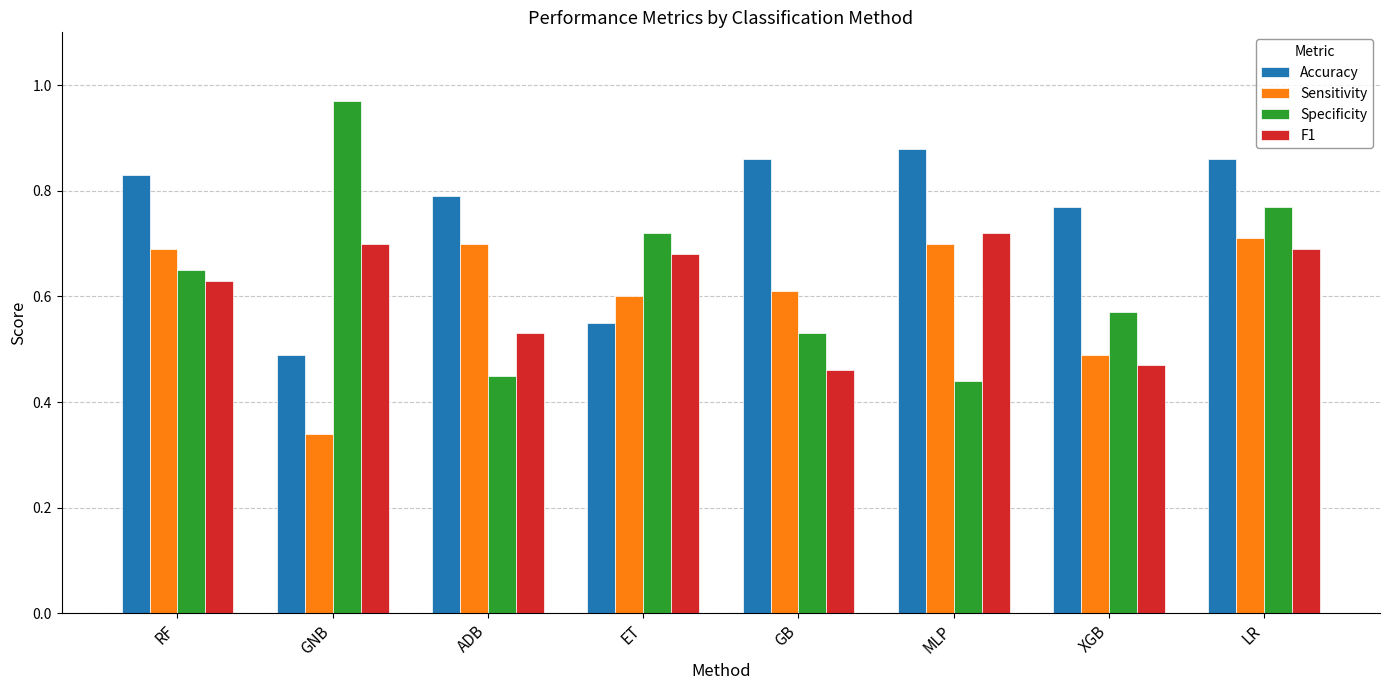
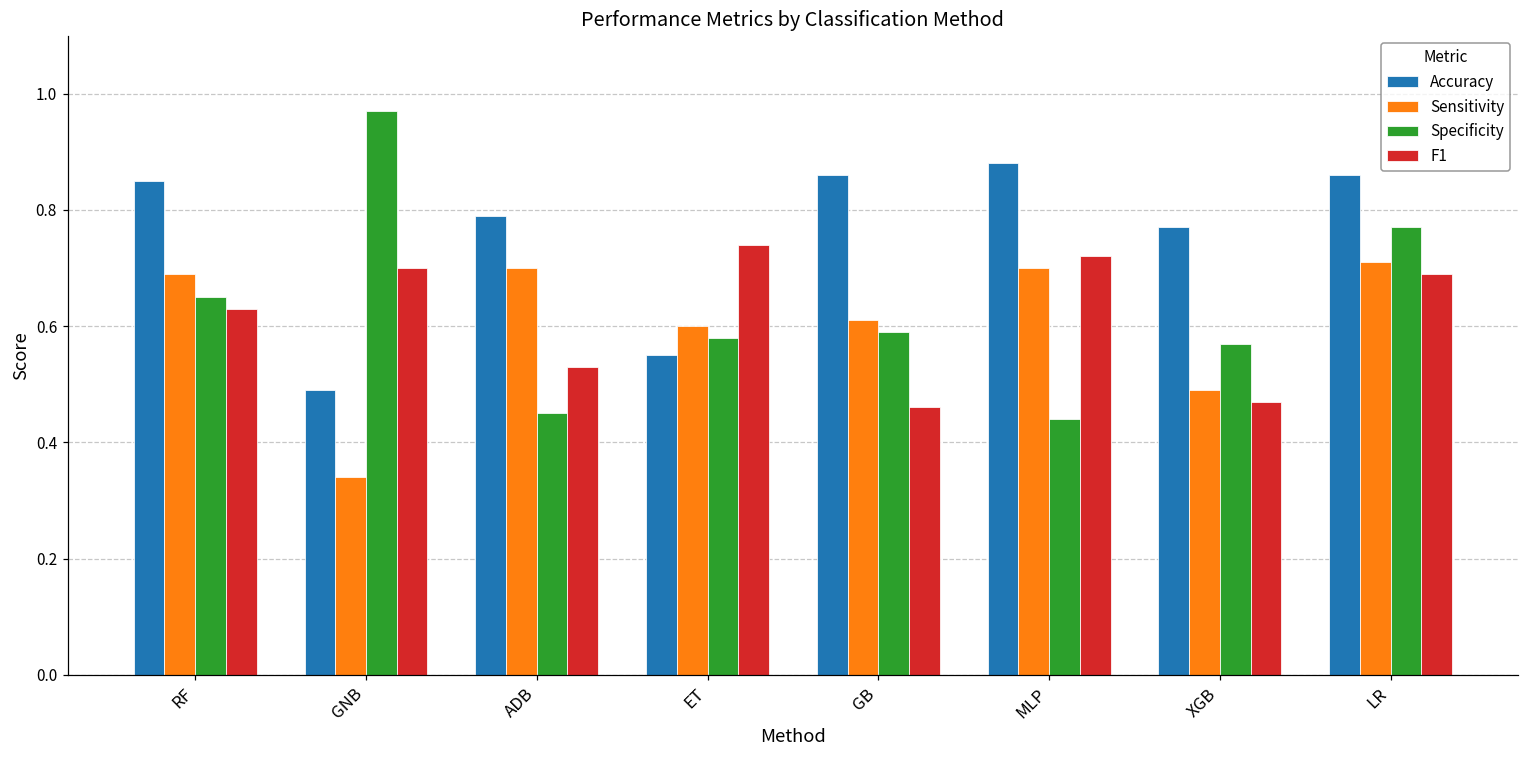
  {
    "Accuracy": {
-     "RF": 0.83,
+     "RF": 0.85,
      "GNB": 0.49,
      "ADB": 0.79,
      "ET": 0.55,
      "GB": 0.86,
      "MLP": 0.88,
      "XGB": 0.77,
      "LR": 0.86
    },
    "Sensitivity": {
      "RF": 0.69,
      "GNB": 0.34,
      "ADB": 0.70,
      "ET": 0.60,
      "GB": 0.61,
      "MLP": 0.70,
      "XGB": 0.49,
      "LR": 0.71
    },
    "Specificity": {
      "RF": 0.65,
      "GNB": 0.97,
      "ADB": 0.45,
-     "ET": 0.72,
-     "GB": 0.53,
+     "ET": 0.58,
+     "GB": 0.59,
      "MLP": 0.44,
      "XGB": 0.57,
      "LR": 0.77
    },
    "F1": {
      "RF": 0.63,
      "GNB": 0.70,
      "ADB": 0.53,
-     "ET": 0.68,
+     "ET": 0.74,
      "GB": 0.46,
      "MLP": 0.72,
      "XGB": 0.47,
      "LR": 0.69
    }
  }
